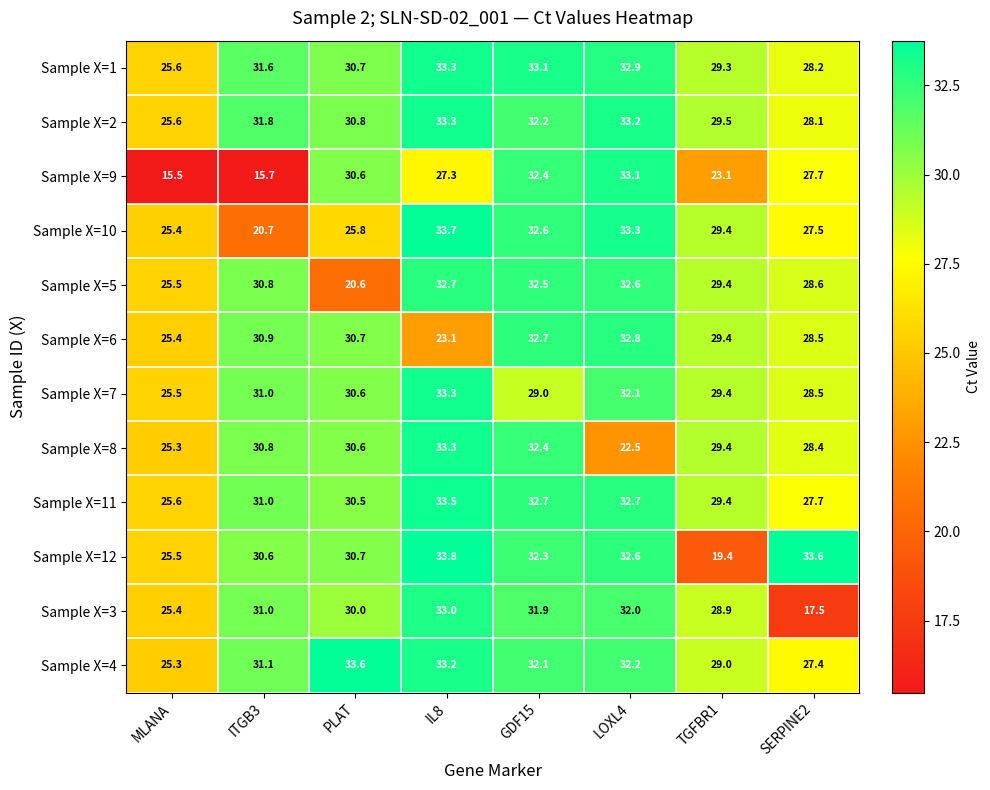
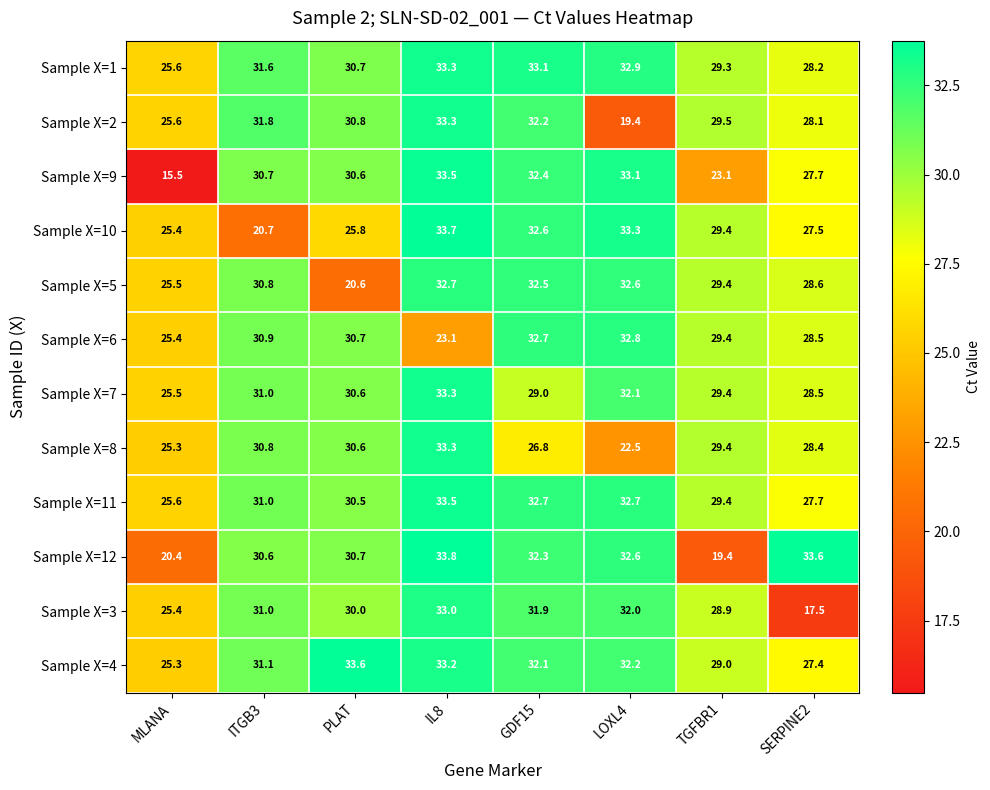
  {
    "Sample X=1": {
      "MLANA": 25.6,
      "ITGB3": 31.6,
      "PLAT": 30.7,
      "IL8": 33.3,
      "GDF15": 33.1,
      "LOXL4": 32.9,
      "TGFBR1": 29.3,
      "SERPINE2": 28.2
    },
    "Sample X=2": {
      "MLANA": 25.6,
      "ITGB3": 31.8,
      "PLAT": 30.8,
      "IL8": 33.3,
      "GDF15": 32.2,
-     "LOXL4": 33.2,
+     "LOXL4": 19.4,
      "TGFBR1": 29.5,
      "SERPINE2": 28.1
    },
    "Sample X=9": {
      "MLANA": 15.5,
-     "ITGB3": 15.7,
+     "ITGB3": 30.7,
      "PLAT": 30.6,
-     "IL8": 27.3,
+     "IL8": 33.5,
      "GDF15": 32.4,
      "LOXL4": 33.1,
      "TGFBR1": 23.1,
      "SERPINE2": 27.7
    },
    "Sample X=10": {
      "MLANA": 25.4,
      "ITGB3": 20.7,
      "PLAT": 25.8,
      "IL8": 33.7,
      "GDF15": 32.6,
      "LOXL4": 33.3,
      "TGFBR1": 29.4,
      "SERPINE2": 27.5
    },
    "Sample X=5": {
      "MLANA": 25.5,
      "ITGB3": 30.8,
      "PLAT": 20.6,
      "IL8": 32.7,
      "GDF15": 32.5,
      "LOXL4": 32.6,
      "TGFBR1": 29.4,
      "SERPINE2": 28.6
    },
    "Sample X=6": {
      "MLANA": 25.4,
      "ITGB3": 30.9,
      "PLAT": 30.7,
      "IL8": 23.1,
      "GDF15": 32.7,
      "LOXL4": 32.8,
      "TGFBR1": 29.4,
      "SERPINE2": 28.5
    },
    "Sample X=7": {
      "MLANA": 25.5,
      "ITGB3": 31.0,
      "PLAT": 30.6,
      "IL8": 33.3,
      "GDF15": 29.0,
      "LOXL4": 32.1,
      "TGFBR1": 29.4,
      "SERPINE2": 28.5
    },
    "Sample X=8": {
      "MLANA": 25.3,
      "ITGB3": 30.8,
      "PLAT": 30.6,
      "IL8": 33.3,
-     "GDF15": 32.4,
+     "GDF15": 26.8,
      "LOXL4": 22.5,
      "TGFBR1": 29.4,
      "SERPINE2": 28.4
    },
    "Sample X=11": {
      "MLANA": 25.6,
      "ITGB3": 31.0,
      "PLAT": 30.5,
      "IL8": 33.5,
      "GDF15": 32.7,
      "LOXL4": 32.7,
      "TGFBR1": 29.4,
      "SERPINE2": 27.7
    },
    "Sample X=12": {
-     "MLANA": 25.5,
+     "MLANA": 20.4,
      "ITGB3": 30.6,
      "PLAT": 30.7,
      "IL8": 33.8,
      "GDF15": 32.3,
      "LOXL4": 32.6,
      "TGFBR1": 19.4,
      "SERPINE2": 33.6
    },
    "Sample X=3": {
      "MLANA": 25.4,
      "ITGB3": 31.0,
      "PLAT": 30.0,
      "IL8": 33.0,
      "GDF15": 31.9,
      "LOXL4": 32.0,
      "TGFBR1": 28.9,
      "SERPINE2": 17.5
    },
    "Sample X=4": {
      "MLANA": 25.3,
      "ITGB3": 31.1,
      "PLAT": 33.6,
      "IL8": 33.2,
      "GDF15": 32.1,
      "LOXL4": 32.2,
      "TGFBR1": 29.0,
      "SERPINE2": 27.4
    }
  }
